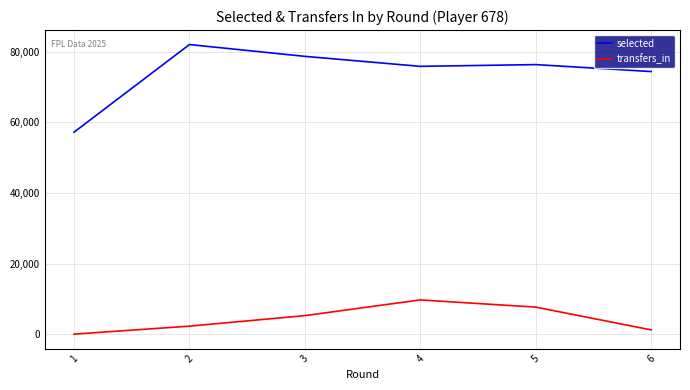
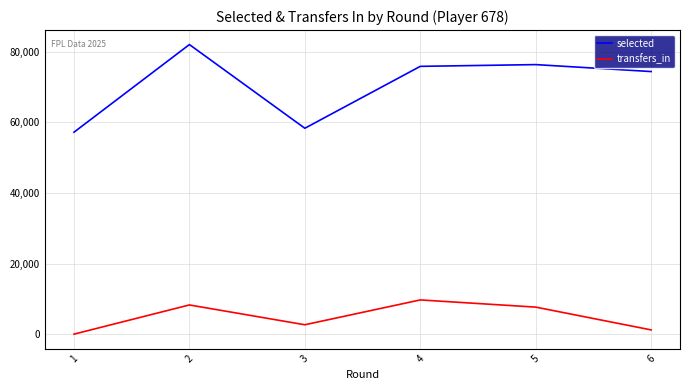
  {
    "selected": {
      "1": "57,000",
      "2": "82,000",
-     "3": "79,000",
+     "3": "58,000",
      "4": "76,000",
      "5": "76,000",
      "6": "74,000"
    },
    "transfers_in": {
      "1": "0",
-     "2": "2,000",
-     "3": "5,000",
+     "2": "8,000",
+     "3": "3,000",
      "4": "10,000",
      "5": "8,000",
      "6": "1,000"
    }
  }
